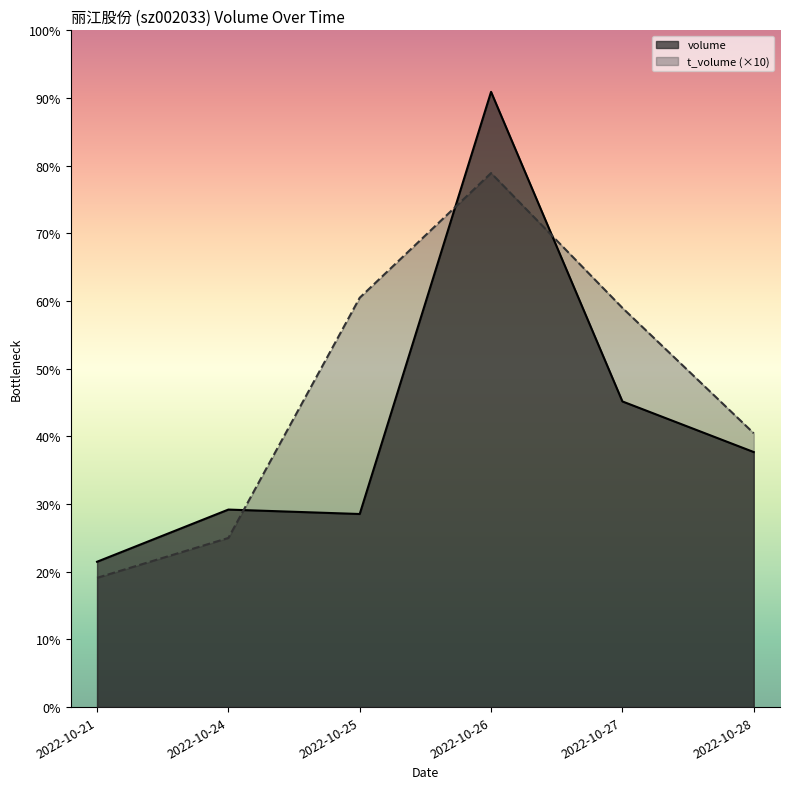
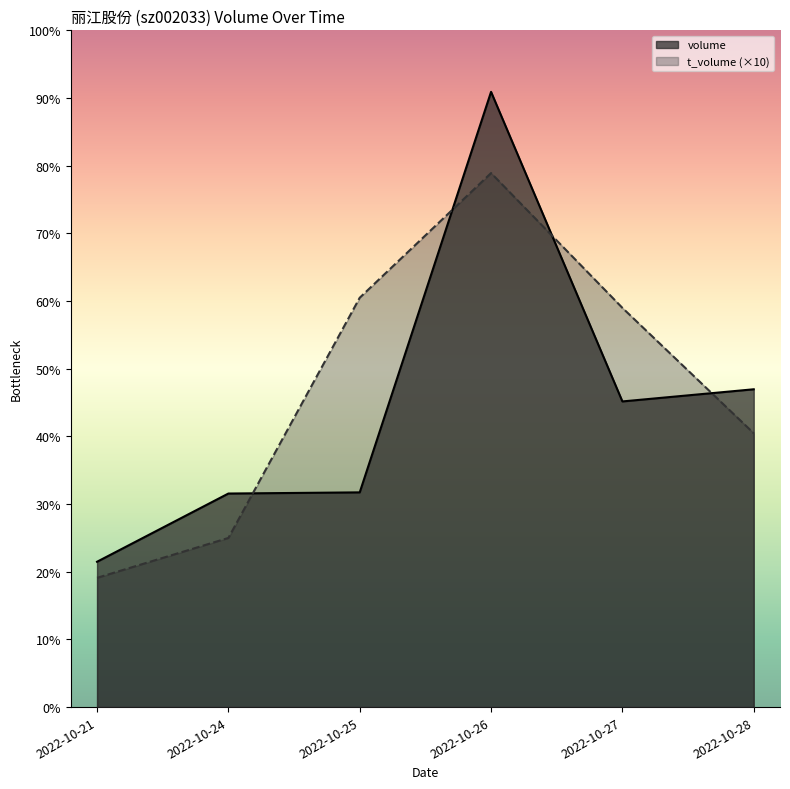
  {
    "volume": {
      "2022-10-21": "21%",
-     "2022-10-24": "29%",
-     "2022-10-25": "29%",
+     "2022-10-24": "32%",
+     "2022-10-25": "32%",
      "2022-10-26": "91%",
      "2022-10-27": "45%",
-     "2022-10-28": "38%"
+     "2022-10-28": "47%"
    },
    "t_volume (×10)": {
      "2022-10-21": "19%",
      "2022-10-24": "25%",
      "2022-10-25": "60%",
      "2022-10-26": "79%",
      "2022-10-27": "59%",
      "2022-10-28": "40%"
    }
  }
